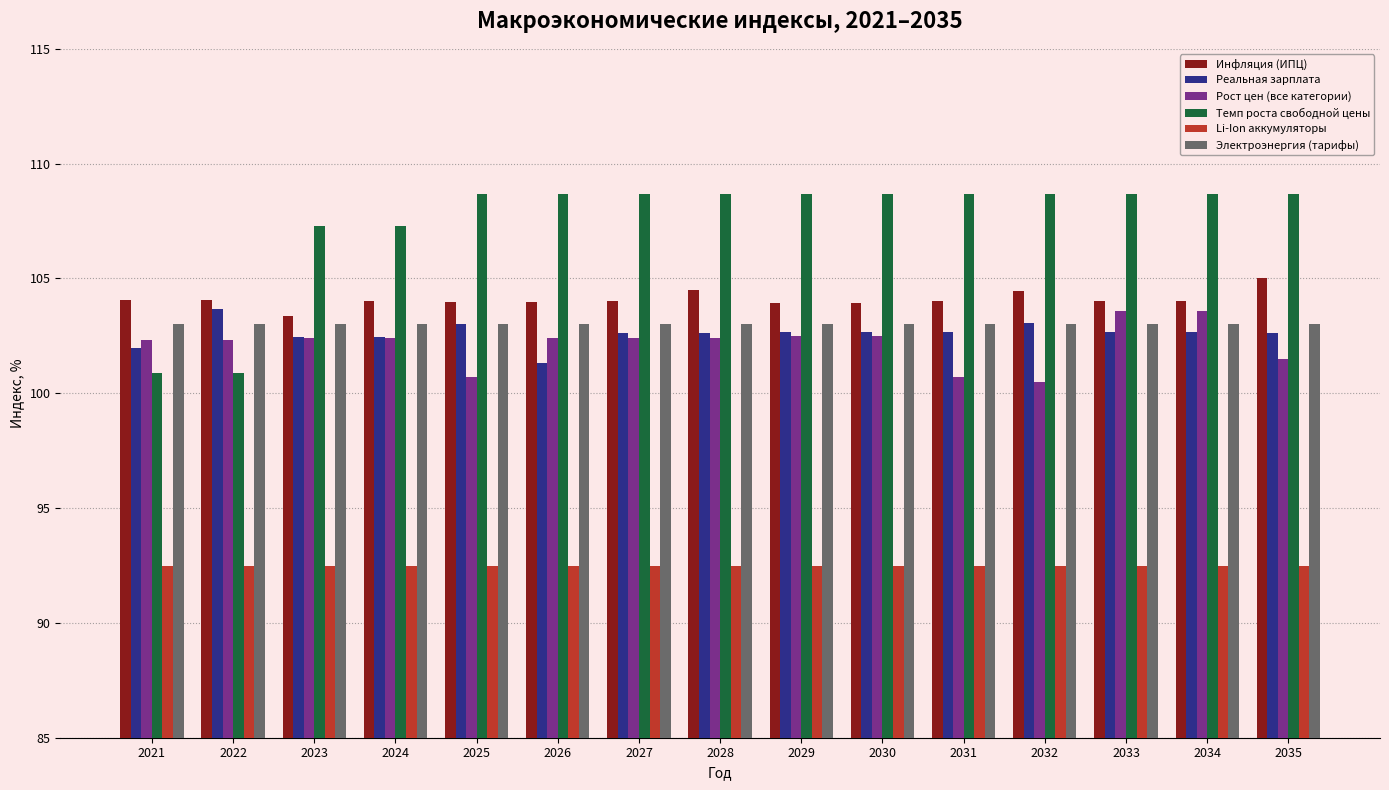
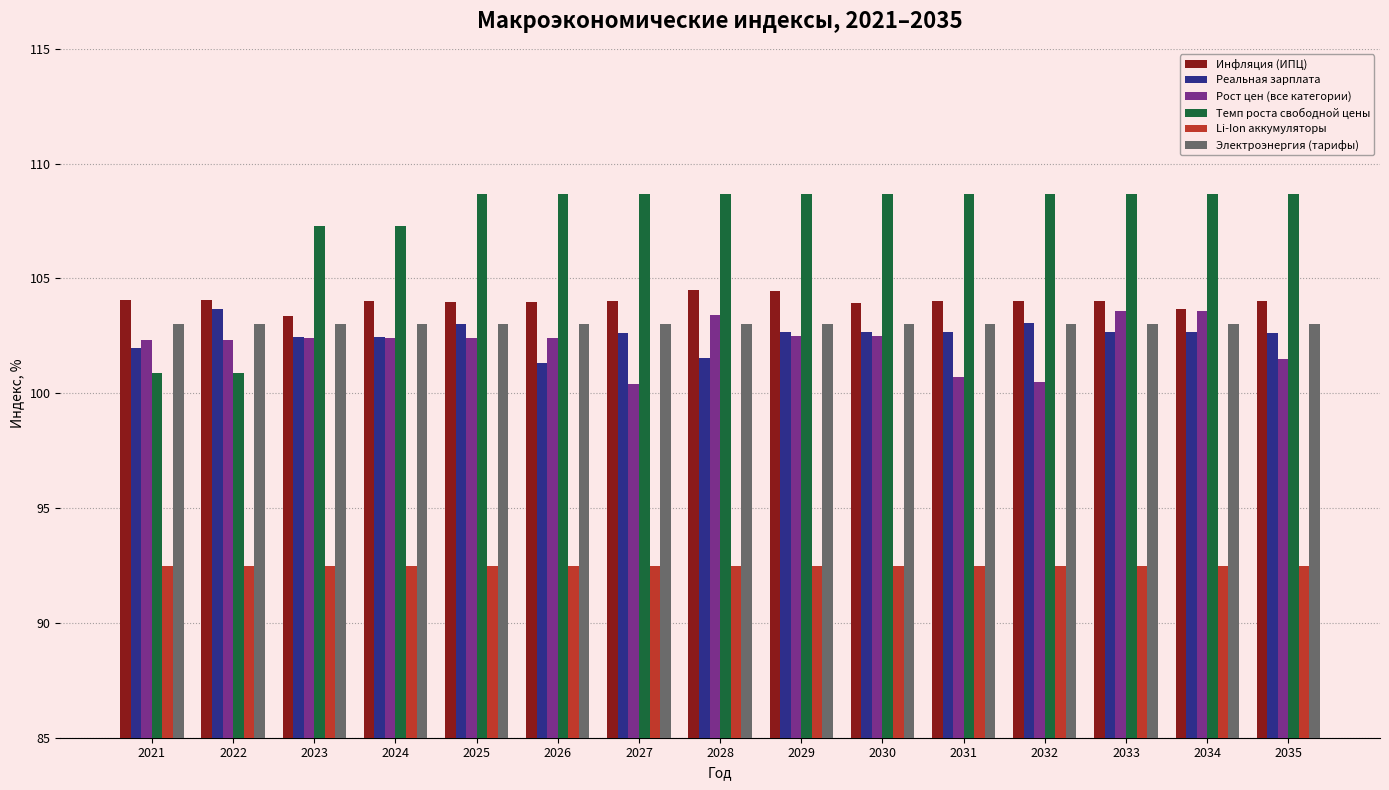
  {
    "Инфляция (ИПЦ)": {
      "2021": 104.0,
      "2022": 104.0,
      "2023": 103.4,
      "2024": 104.0,
      "2025": 104.0,
      "2026": 104.0,
      "2027": 104.0,
      "2028": 104.5,
-     "2029": 104.0,
+     "2029": 104.5,
      "2030": 104.0,
      "2031": 104.0,
-     "2032": 104.5,
+     "2032": 104.0,
      "2033": 104.0,
-     "2034": 104.0,
-     "2035": 105.0
+     "2034": 103.7,
+     "2035": 104.0
    },
    "Реальная зарплата": {
      "2021": 102.0,
      "2022": 103.7,
      "2023": 102.5,
      "2024": 102.5,
      "2025": 103.0,
      "2026": 101.3,
      "2027": 102.6,
-     "2028": 102.6,
+     "2028": 101.5,
      "2029": 102.7,
      "2030": 102.7,
      "2031": 102.7,
      "2032": 103.0,
      "2033": 102.7,
      "2034": 102.7,
      "2035": 102.6
    },
    "Рост цен (все категории)": {
      "2021": 102.3,
      "2022": 102.3,
      "2023": 102.4,
      "2024": 102.4,
-     "2025": 100.7,
+     "2025": 102.4,
      "2026": 102.4,
-     "2027": 102.4,
-     "2028": 102.4,
+     "2027": 100.4,
+     "2028": 103.4,
      "2029": 102.5,
      "2030": 102.5,
      "2031": 100.7,
      "2032": 100.5,
      "2033": 103.6,
      "2034": 103.6,
      "2035": 101.5
    },
    "Темп роста свободной цены": {
      "2021": 100.9,
      "2022": 100.9,
      "2023": 107.3,
      "2024": 107.3,
      "2025": 108.7,
      "2026": 108.7,
      "2027": 108.7,
      "2028": 108.7,
      "2029": 108.7,
      "2030": 108.7,
      "2031": 108.7,
      "2032": 108.7,
      "2033": 108.7,
      "2034": 108.7,
      "2035": 108.7
    },
    "Li-Ion аккумуляторы": {
      "2021": 92.5,
      "2022": 92.5,
      "2023": 92.5,
      "2024": 92.5,
      "2025": 92.5,
      "2026": 92.5,
      "2027": 92.5,
      "2028": 92.5,
      "2029": 92.5,
      "2030": 92.5,
      "2031": 92.5,
      "2032": 92.5,
      "2033": 92.5,
      "2034": 92.5,
      "2035": 92.5
    },
    "Электроэнергия (тарифы)": {
      "2021": 103.0,
      "2022": 103.0,
      "2023": 103.0,
      "2024": 103.0,
      "2025": 103.0,
      "2026": 103.0,
      "2027": 103.0,
      "2028": 103.0,
      "2029": 103.0,
      "2030": 103.0,
      "2031": 103.0,
      "2032": 103.0,
      "2033": 103.0,
      "2034": 103.0,
      "2035": 103.0
    }
  }
